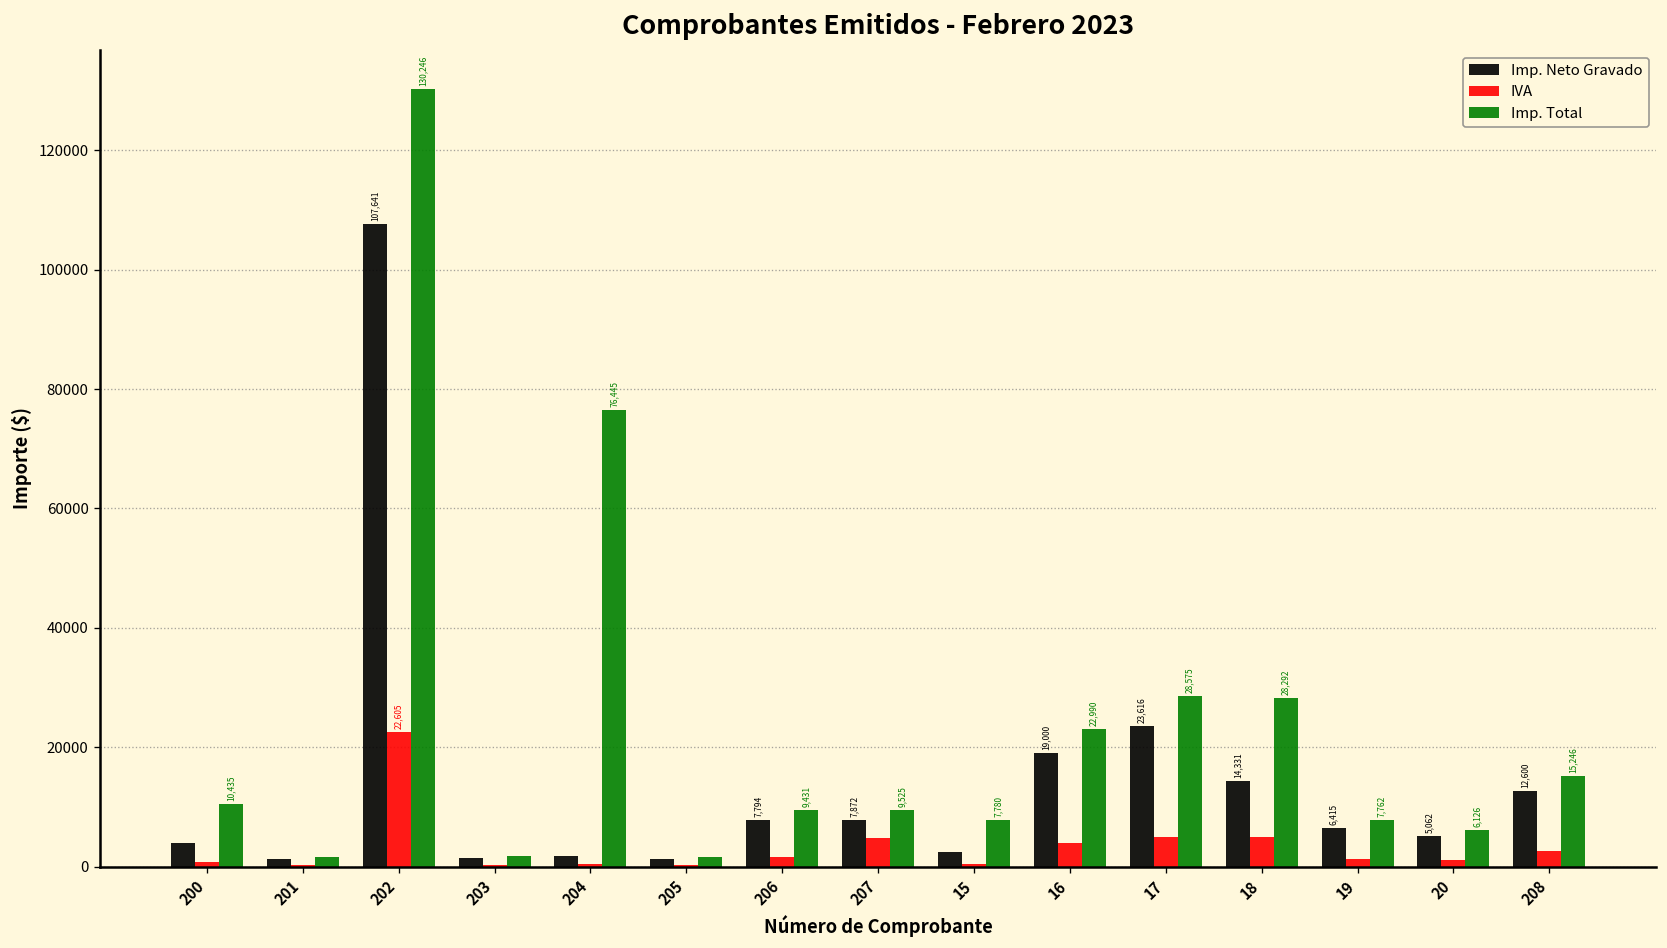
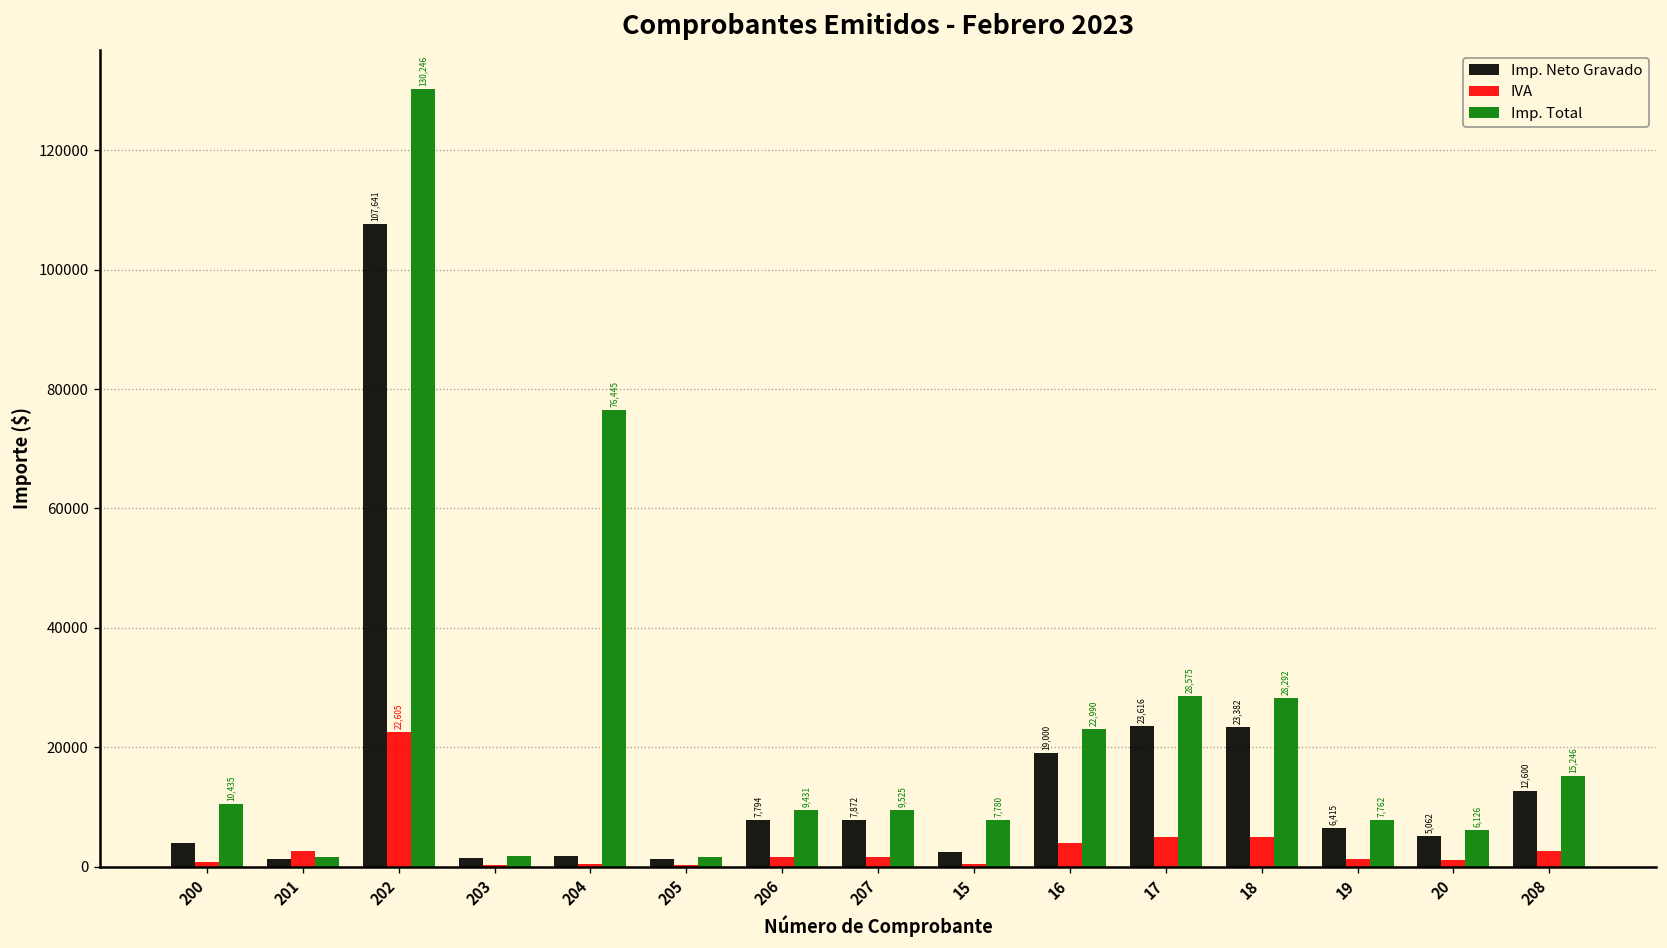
  {
    "Imp. Neto Gravado": {
      "202": "107,641",
      "206": "7,794",
      "207": "7,872",
      "16": "19,000",
      "17": "23,616",
-     "18": "14,331",
+     "18": "23,382",
      "19": "6,415",
      "20": "5,062",
      "208": "12,600"
    },
    "IVA": {
      "200": "1000",
-     "201": "0",
+     "201": "3000",
      "206": "2000",
-     "207": "5000",
+     "207": "2000",
      "16": "4000",
      "17": "5000",
      "18": "5000",
      "19": "1000",
      "20": "1000",
      "208": "3000"
    },
    "Imp. Total": {
      "200": "10,435",
      "202": "130,246",
      "204": "76,445",
      "206": "9,431",
      "207": "9,525",
      "15": "7,780",
      "16": "22,990",
      "17": "28,575",
      "18": "28,292",
      "19": "7,762",
      "20": "6,126",
      "208": "15,246"
    }
  }
